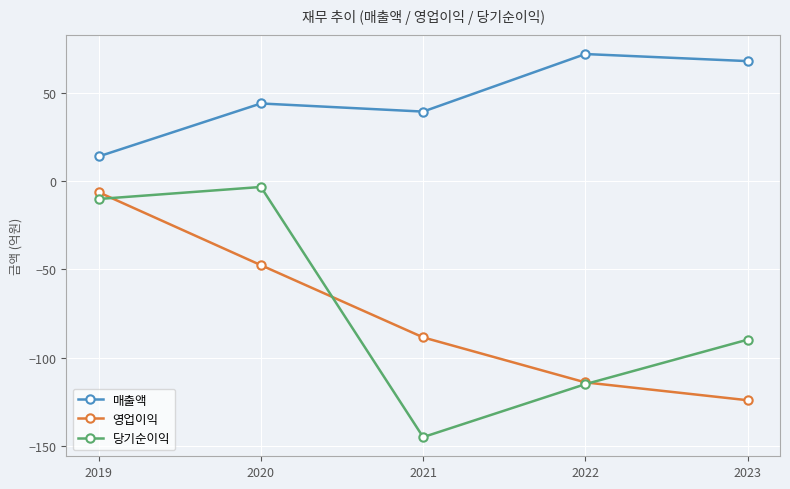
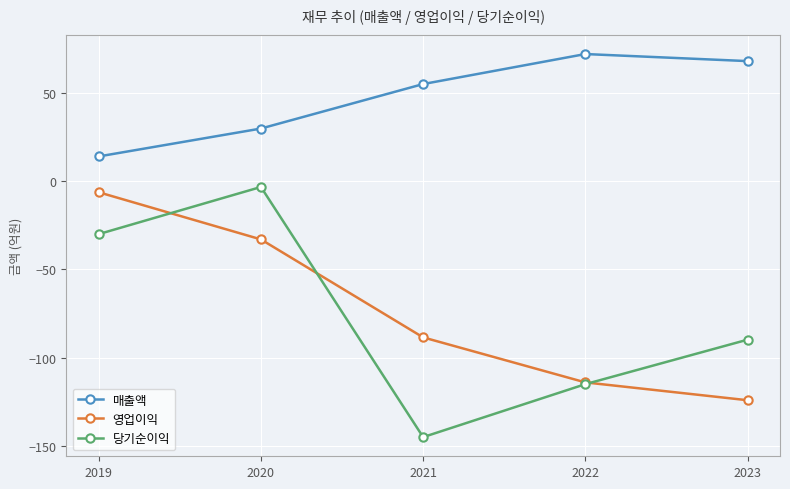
  {
    "매출액": {
      "2019": 14,
-     "2020": 44,
-     "2021": 39,
+     "2020": 30,
+     "2021": 55,
      "2022": 72,
      "2023": 68
    },
    "영업이익": {
      "2019": -6,
-     "2020": -48,
+     "2020": -33,
      "2021": -89,
      "2023": -124
    },
    "당기순이익": {
-     "2019": -10,
+     "2019": -30,
      "2020": -3,
      "2021": -145,
      "2023": -90
    }
  }
